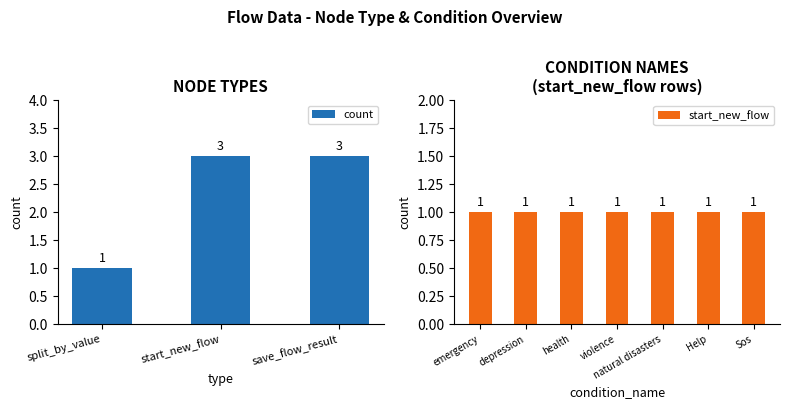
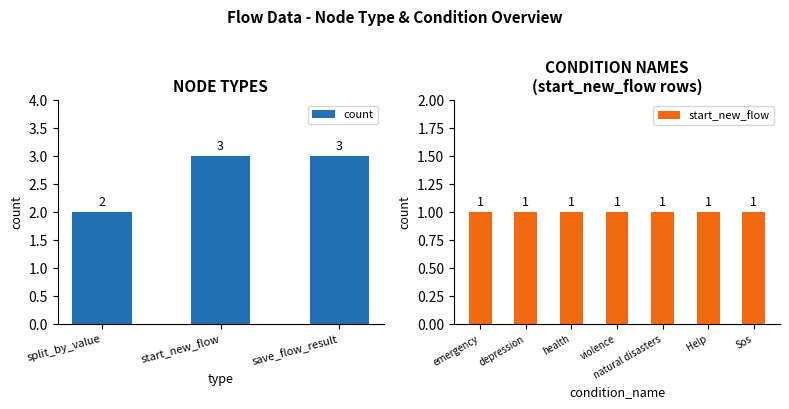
  {
    "NODE TYPES": {
-     "split_by_value": 1,
+     "split_by_value": 2,
      "start_new_flow": 3,
      "save_flow_result": 3
    },
    "CONDITION NAMES (start_new_flow rows)": {
      "emergency": 1,
      "depression": 1,
      "health": 1,
      "violence": 1,
      "natural disasters": 1,
      "Help": 1,
      "Sos": 1
    }
  }
